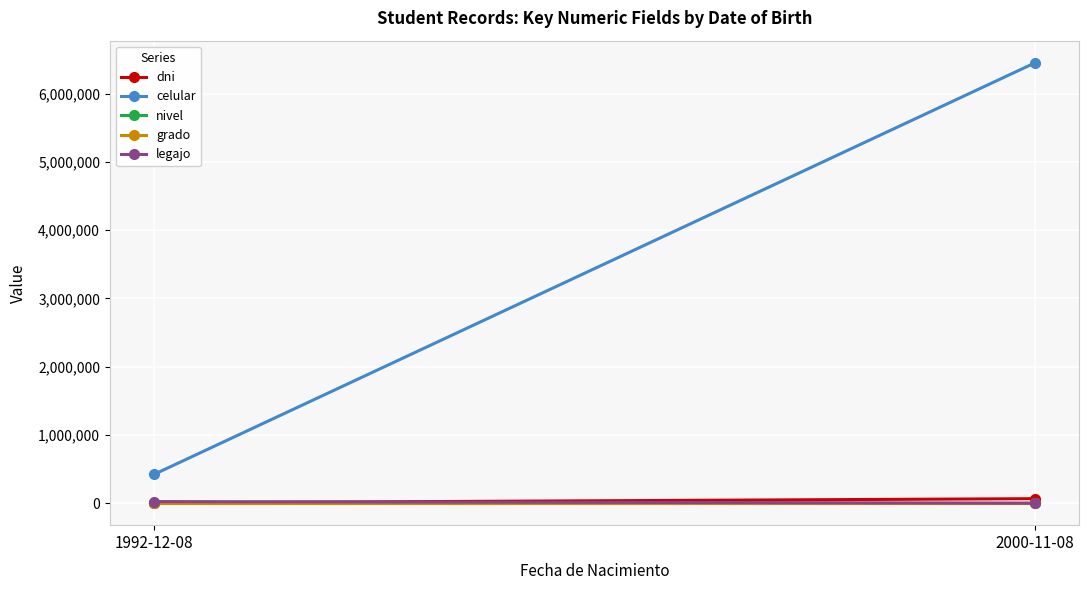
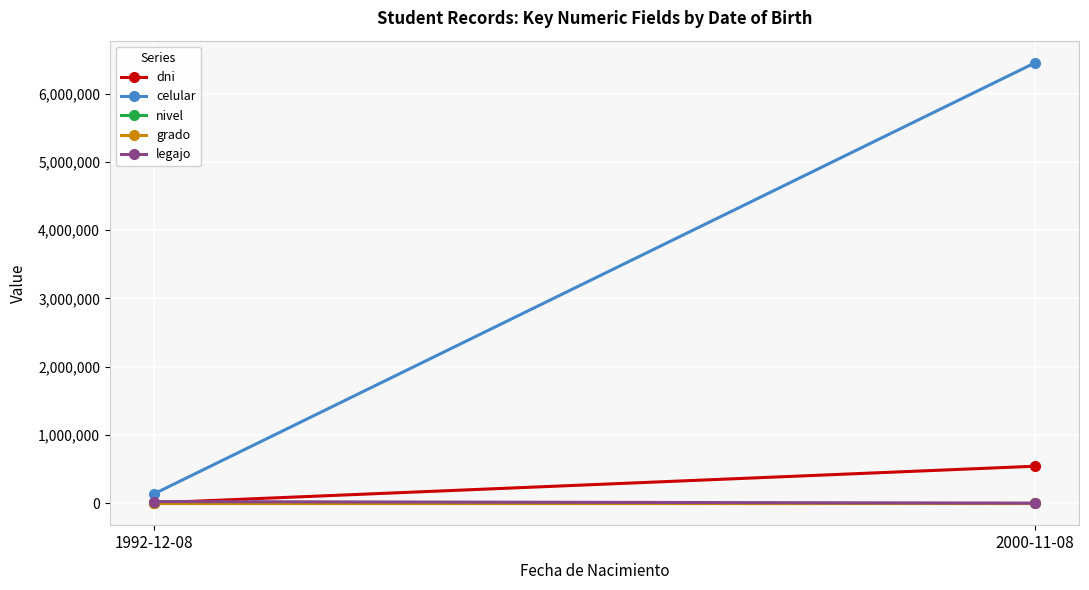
  {
    "dni": {
-     "2000-11-08": "100,000"
+     "2000-11-08": "500,000"
    },
    "celular": {
-     "1992-12-08": "400,000",
+     "1992-12-08": "100,000",
      "2000-11-08": "6,500,000"
    }
  }
